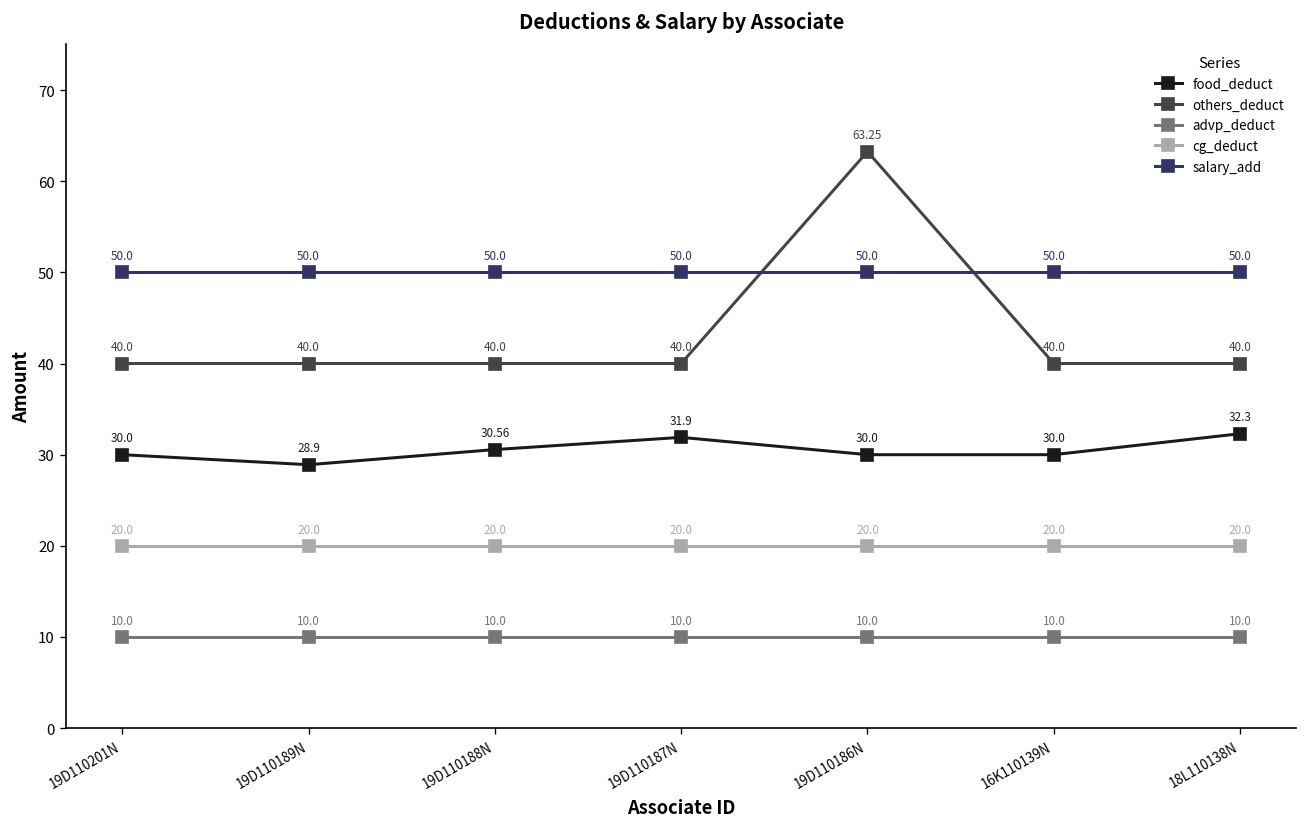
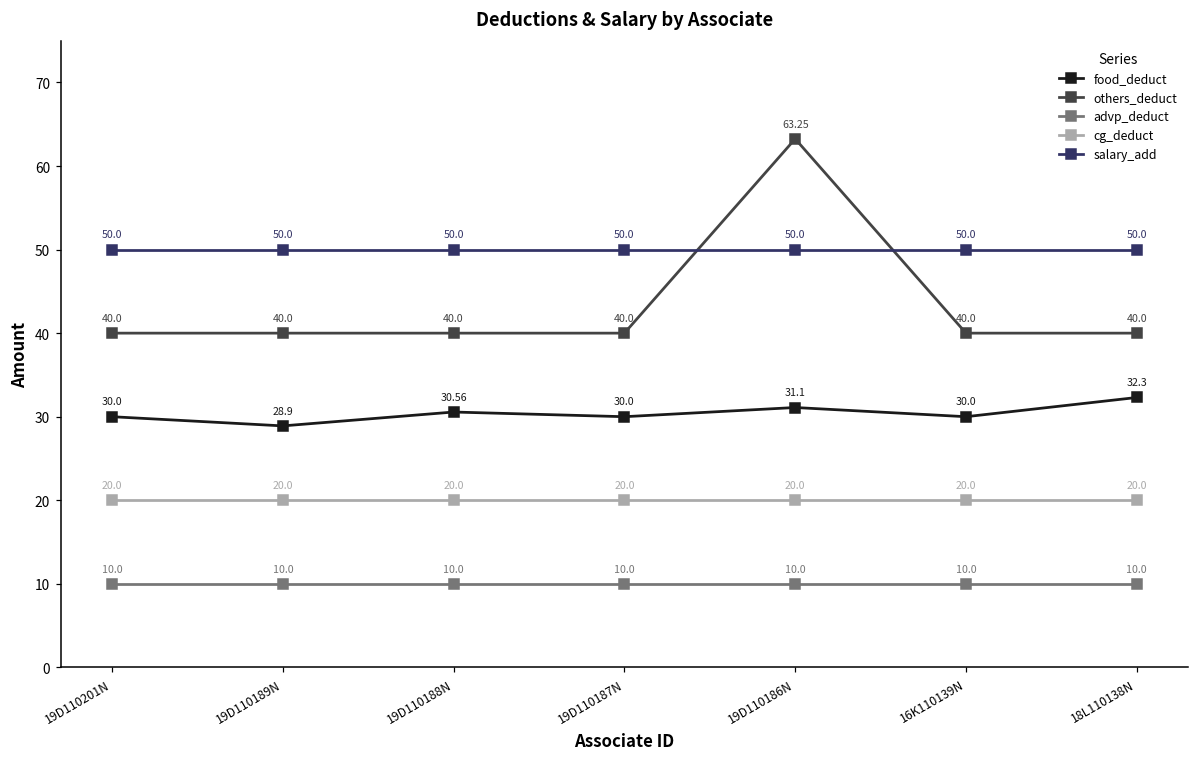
  {
    "food_deduct": {
      "19D110201N": 30.0,
      "19D110189N": 28.9,
      "19D110188N": 30.56,
-     "19D110187N": 31.9,
-     "19D110186N": 30.0,
+     "19D110187N": 30.0,
+     "19D110186N": 31.1,
      "16K110139N": 30.0,
      "18L110138N": 32.3
    },
    "advp_deduct": {
      "19D110201N": 10.0,
      "19D110189N": 10.0,
      "19D110188N": 10.0,
      "19D110187N": 10.0,
      "19D110186N": 10.0,
      "16K110139N": 10.0,
      "18L110138N": 10.0
    },
    "cg_deduct": {
      "19D110201N": 20.0,
      "19D110189N": 20.0,
      "19D110188N": 20.0,
      "19D110187N": 20.0,
      "19D110186N": 20.0,
      "16K110139N": 20.0,
      "18L110138N": 20.0
    }
  }
